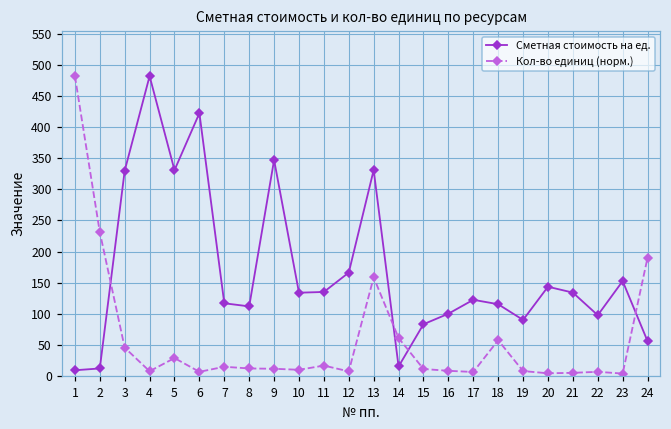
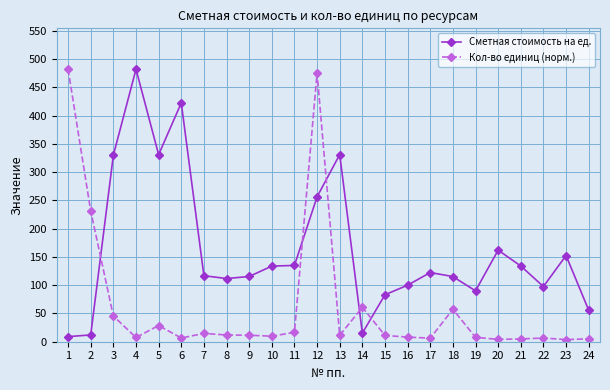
  {
    "Сметная стоимость на ед.": {
      "1": 10,
      "2": 10,
      "3": 330,
      "4": 480,
      "5": 330,
      "6": 420,
      "7": 120,
      "8": 110,
-     "9": 350,
+     "9": 120,
      "10": 130,
      "11": 140,
-     "12": 170,
+     "12": 260,
      "13": 330,
      "14": 20,
      "15": 80,
      "16": 100,
      "17": 120,
      "18": 120,
      "19": 90,
-     "20": 140,
+     "20": 160,
      "21": 130,
      "22": 100,
      "23": 150,
      "24": 60
    },
    "Кол-во единиц (норм.)": {
      "1": 480,
      "2": 230,
      "3": 50,
      "4": 10,
      "5": 30,
      "6": 10,
      "7": 10,
      "8": 10,
      "9": 10,
      "10": 10,
      "11": 20,
-     "12": 10,
-     "13": 160,
+     "12": 480,
+     "13": 10,
      "14": 60,
      "15": 10,
      "16": 10,
      "17": 10,
      "18": 60,
      "19": 10,
      "20": 0,
      "21": 0,
      "22": 10,
      "23": 0,
-     "24": 190
+     "24": 10
    }
  }
